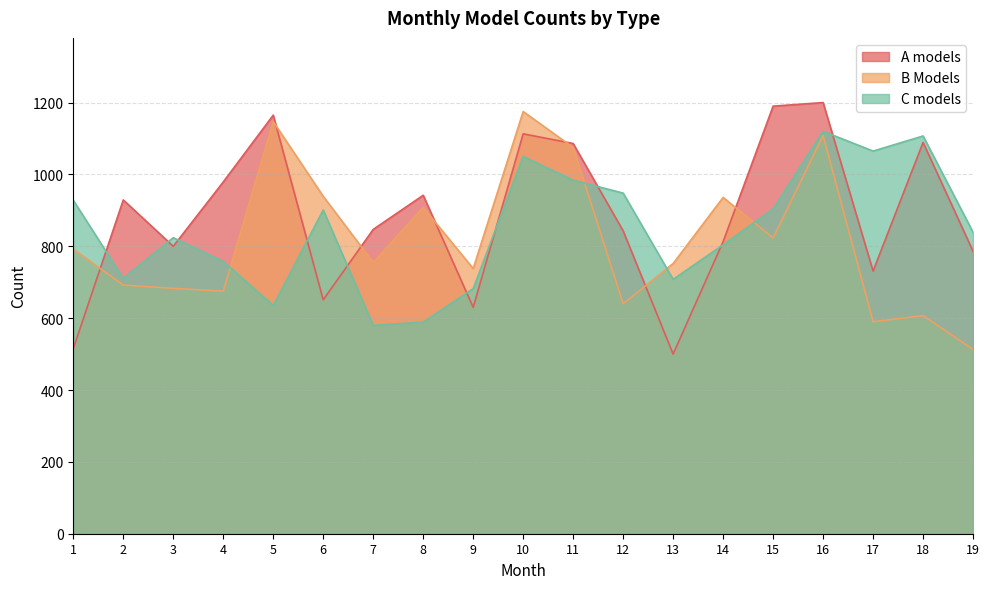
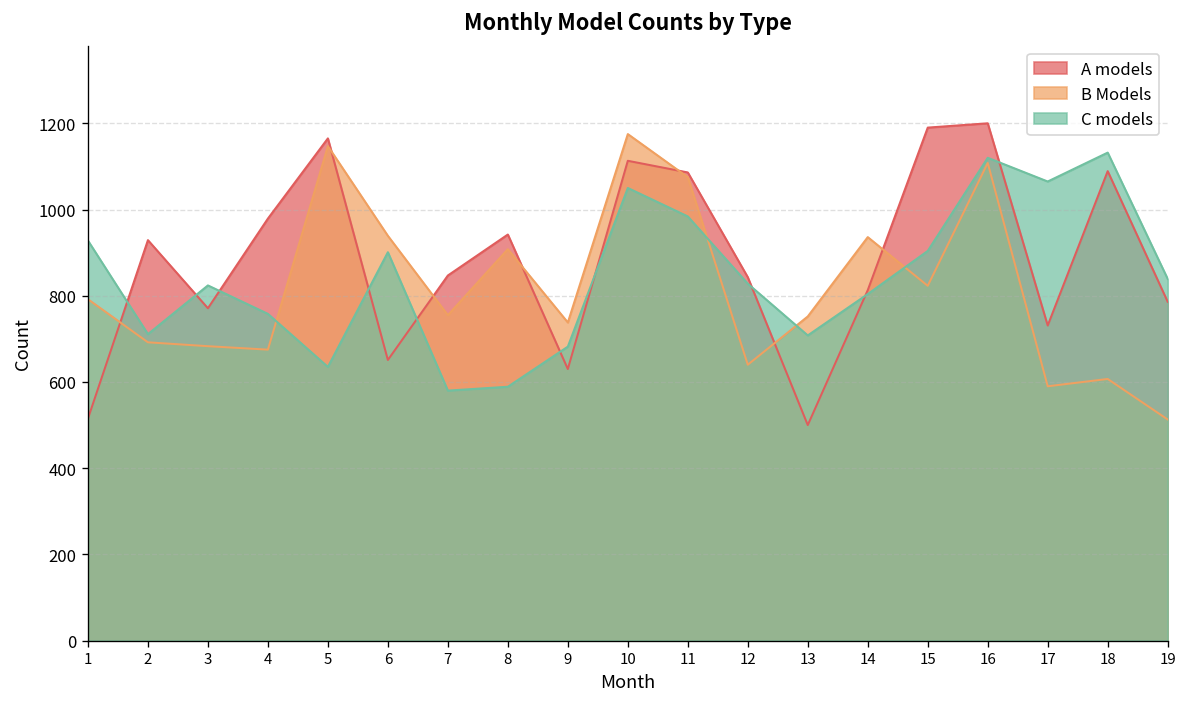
  {
    "A models": {
      "1": 520,
      "2": 930,
-     "3": 800,
+     "3": 770,
      "4": 980,
      "5": 1170,
      "6": 650,
      "7": 850,
      "8": 940,
      "9": 630,
      "10": 1110,
      "11": 1090,
      "12": 840,
      "13": 500,
      "14": 810,
      "15": 1190,
      "16": 1200,
      "17": 730,
      "18": 1090,
      "19": 790
    },
    "B Models": {
      "1": 790,
      "2": 690,
      "3": 680,
      "4": 680,
      "5": 1150,
      "6": 940,
      "7": 760,
      "8": 910,
      "9": 740,
      "10": 1180,
      "11": 1080,
      "12": 640,
      "13": 750,
      "14": 940,
      "15": 820,
      "16": 1110,
      "17": 590,
      "18": 610,
      "19": 510
    },
    "C models": {
      "1": 930,
      "2": 710,
      "3": 820,
      "4": 760,
      "5": 640,
      "6": 900,
      "7": 580,
      "8": 590,
      "9": 680,
      "10": 1050,
      "11": 980,
-     "12": 950,
+     "12": 830,
      "13": 710,
      "14": 800,
      "15": 900,
      "16": 1120,
      "17": 1070,
-     "18": 1110,
+     "18": 1130,
      "19": 840
    }
  }
